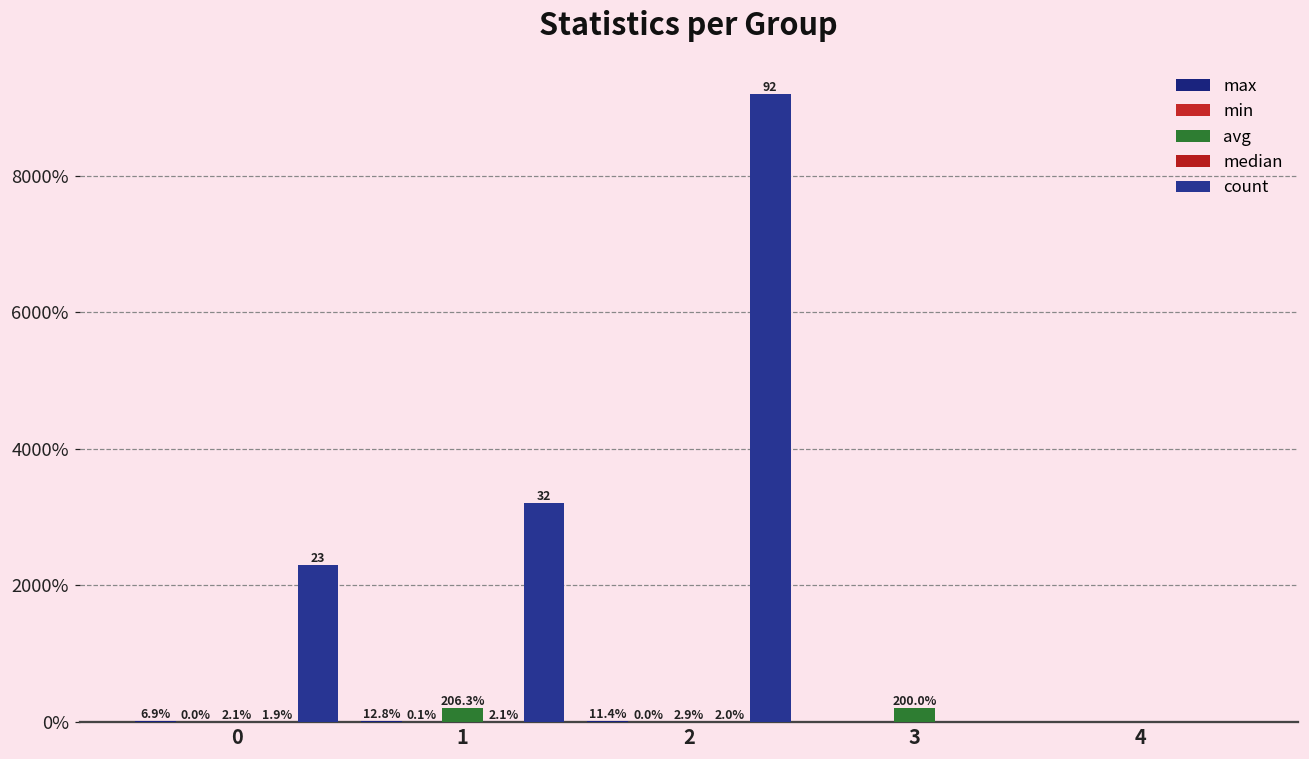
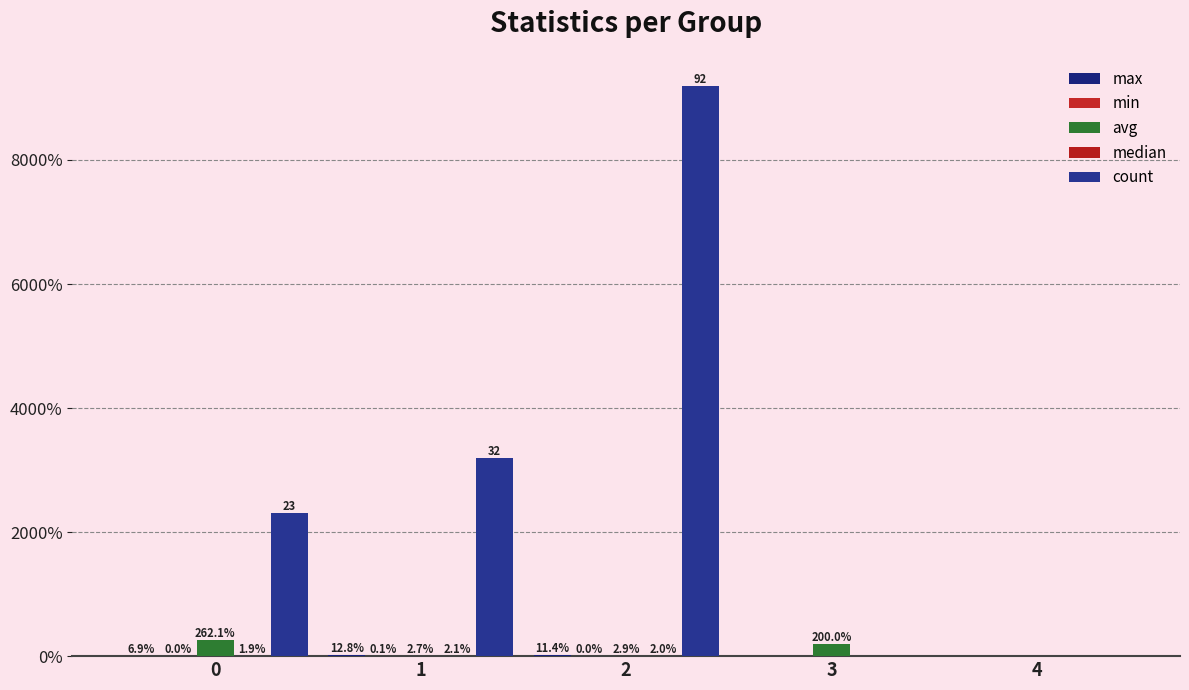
  {
    "avg": {
-     "0": "2.1%",
-     "1": "206.3%",
+     "0": "262.1%",
+     "1": "2.7%",
      "2": "2.9%",
      "3": "200.0%"
    }
  }
